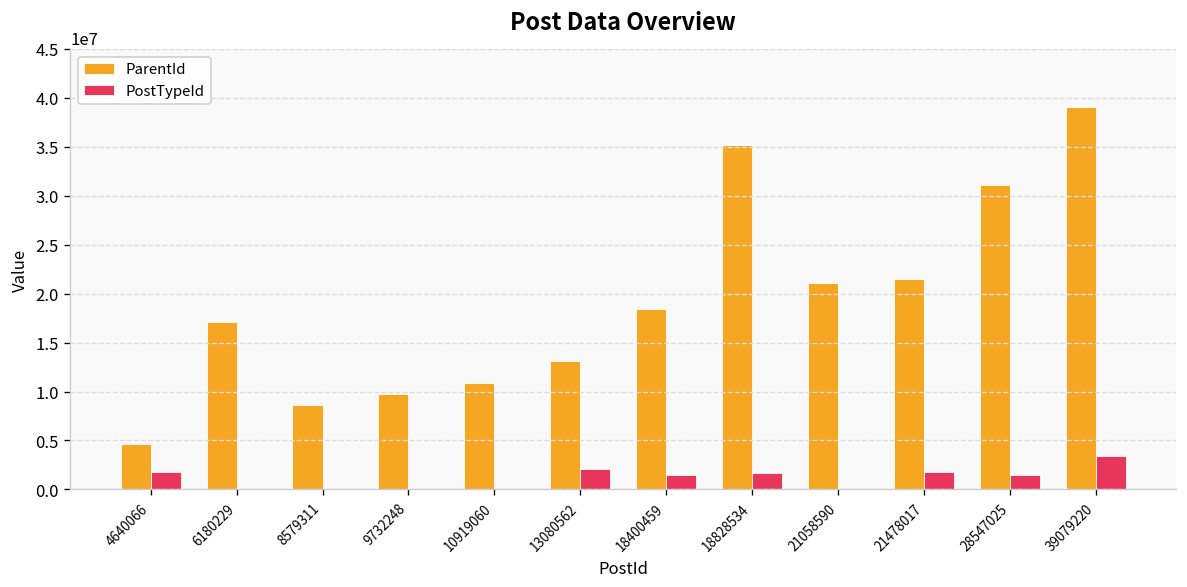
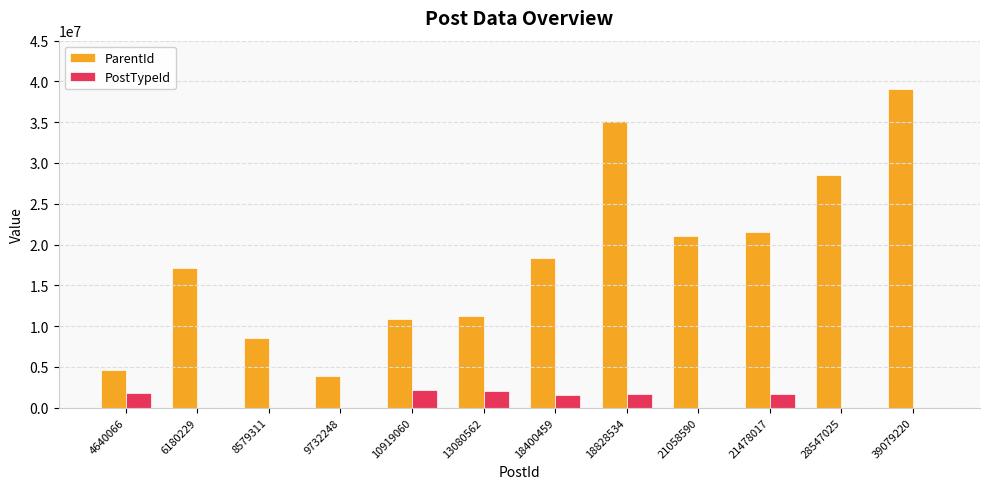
  {
    "ParentId": {
      "4640066": 5000000,
      "6180229": 17000000,
      "8579311": 9000000,
-     "9732248": 10000000,
+     "9732248": 4000000,
      "10919060": 11000000,
-     "13080562": 13000000,
+     "13080562": 11000000,
      "18400459": 18000000,
      "18828534": 35000000,
      "21058590": 21000000,
      "21478017": 21000000,
-     "28547025": 31000000,
+     "28547025": 29000000,
      "39079220": 39000000
    },
    "PostTypeId": {
      "4640066": 2000000,
-     "10919060": 0,
+     "10919060": 2000000,
      "13080562": 2000000,
      "18400459": 1000000,
      "18828534": 2000000,
      "21478017": 2000000,
-     "28547025": 2000000,
-     "39079220": 3000000
+     "28547025": 0,
+     "39079220": 0
    }
  }
